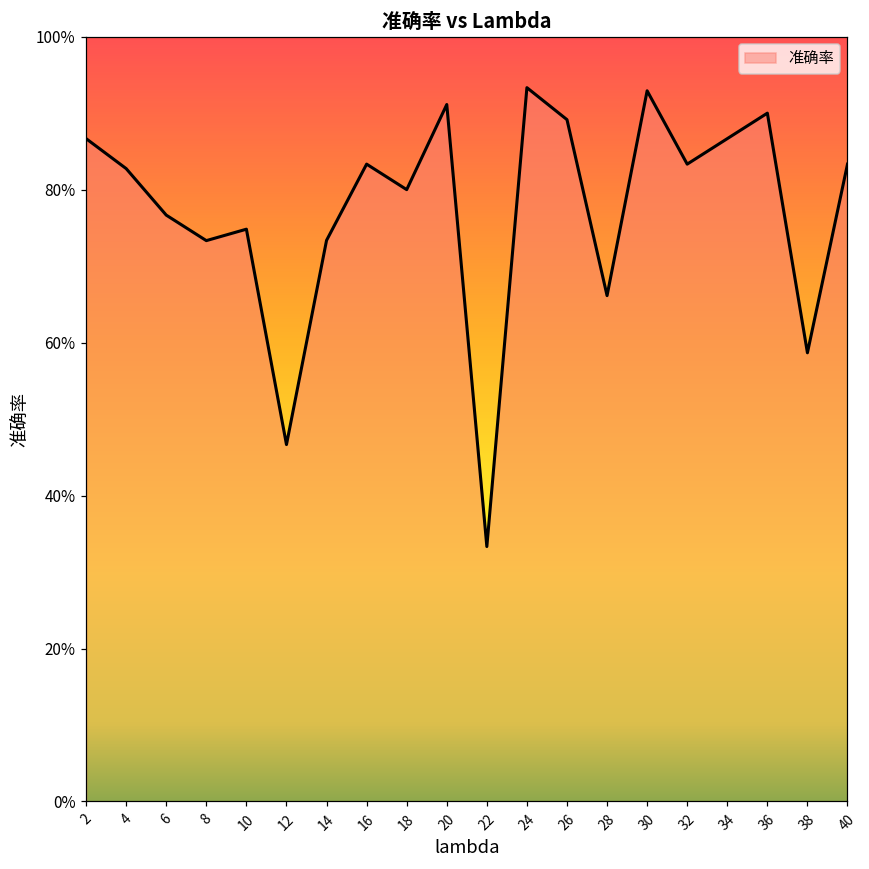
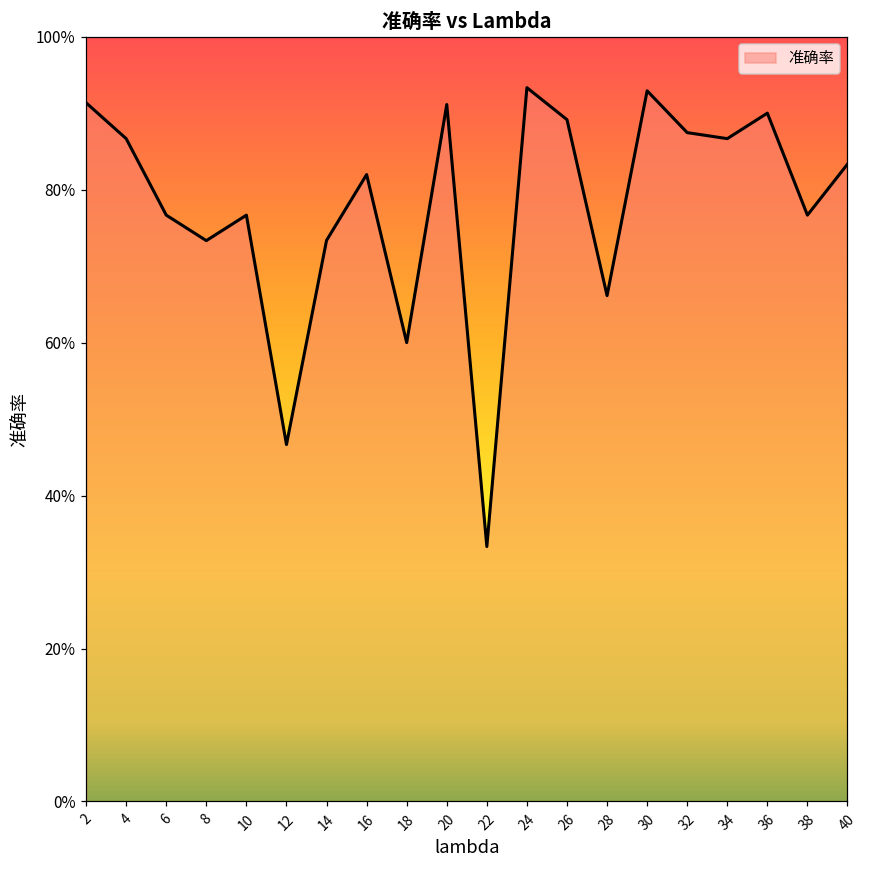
  {
-   "2": "87%",
-   "4": "83%",
+   "2": "91%",
+   "4": "87%",
    "6": "77%",
    "8": "73%",
-   "10": "75%",
+   "10": "77%",
    "12": "47%",
    "14": "73%",
-   "16": "83%",
-   "18": "80%",
+   "16": "82%",
+   "18": "60%",
    "20": "91%",
    "22": "33%",
    "24": "93%",
    "26": "89%",
    "28": "66%",
    "30": "93%",
-   "32": "83%",
+   "32": "87%",
    "34": "87%",
    "36": "90%",
-   "38": "59%",
+   "38": "77%",
    "40": "83%"
  }
